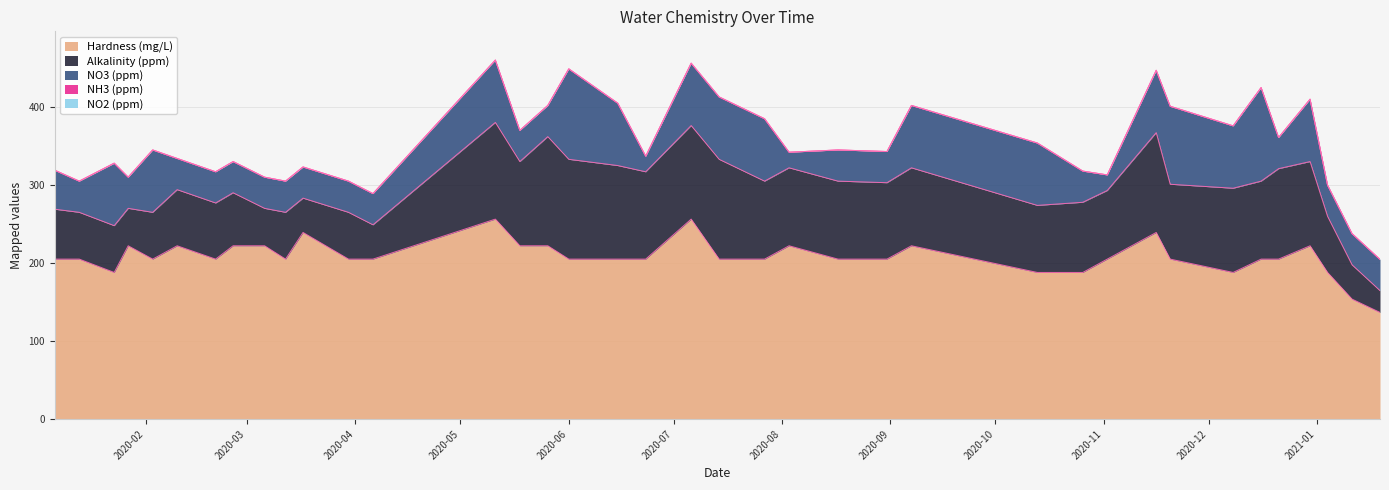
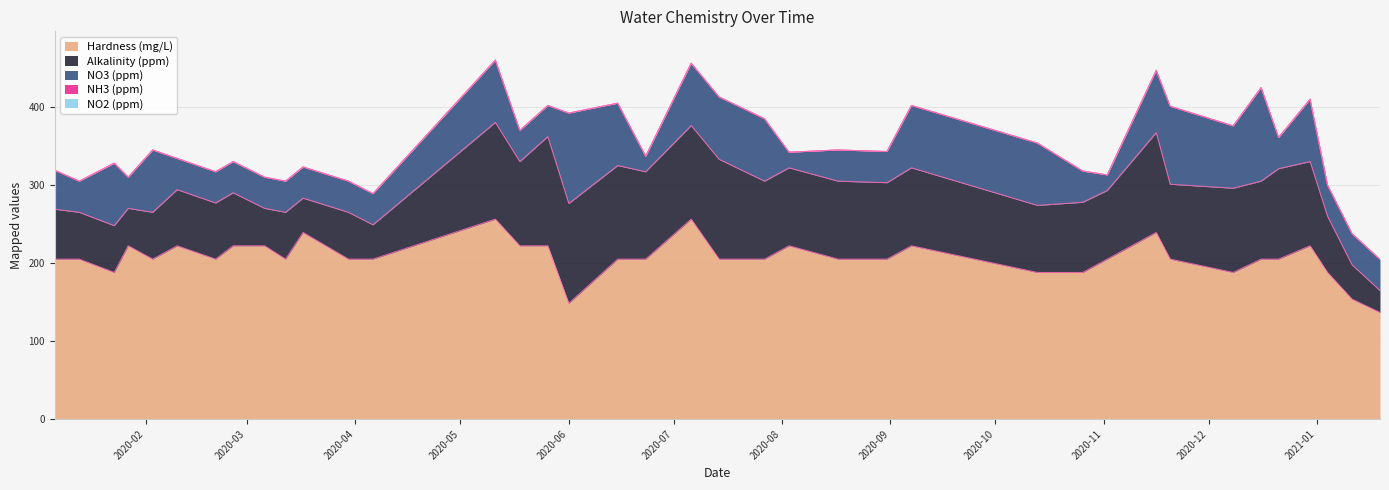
  {
    "Hardness (mg/L)": {
-     "2020-06": 210
+     "2020-06": 150
    },
    "Alkalinity (ppm)": {
      "2020-06": 130
    }
  }
